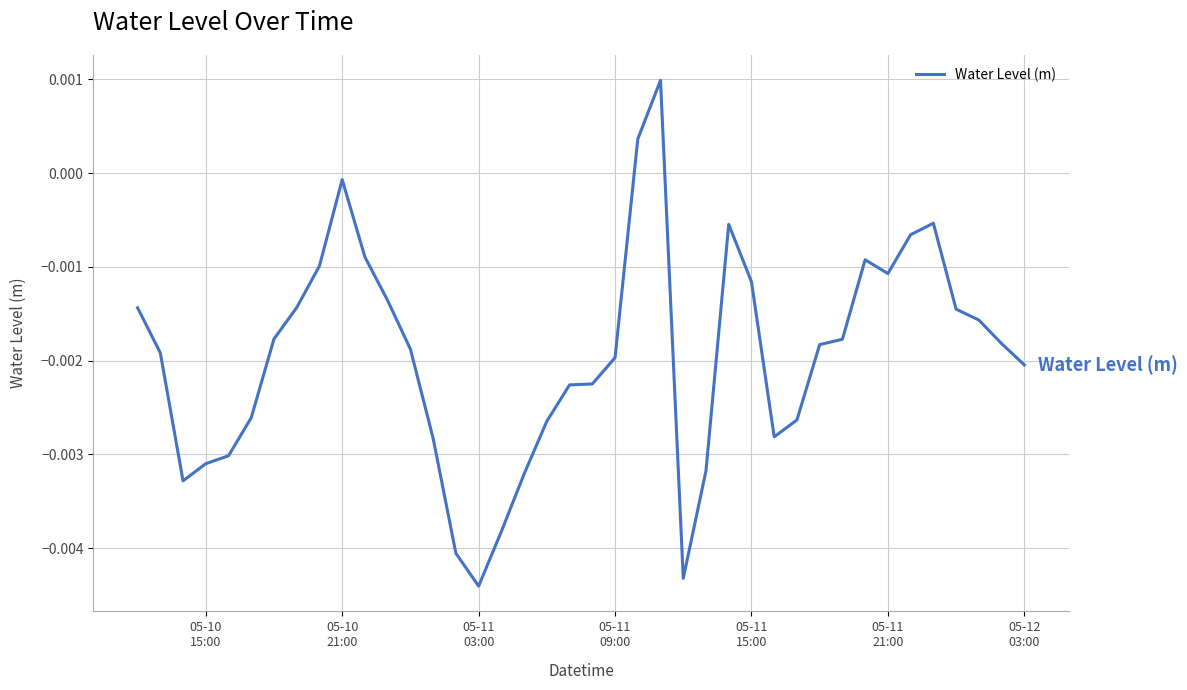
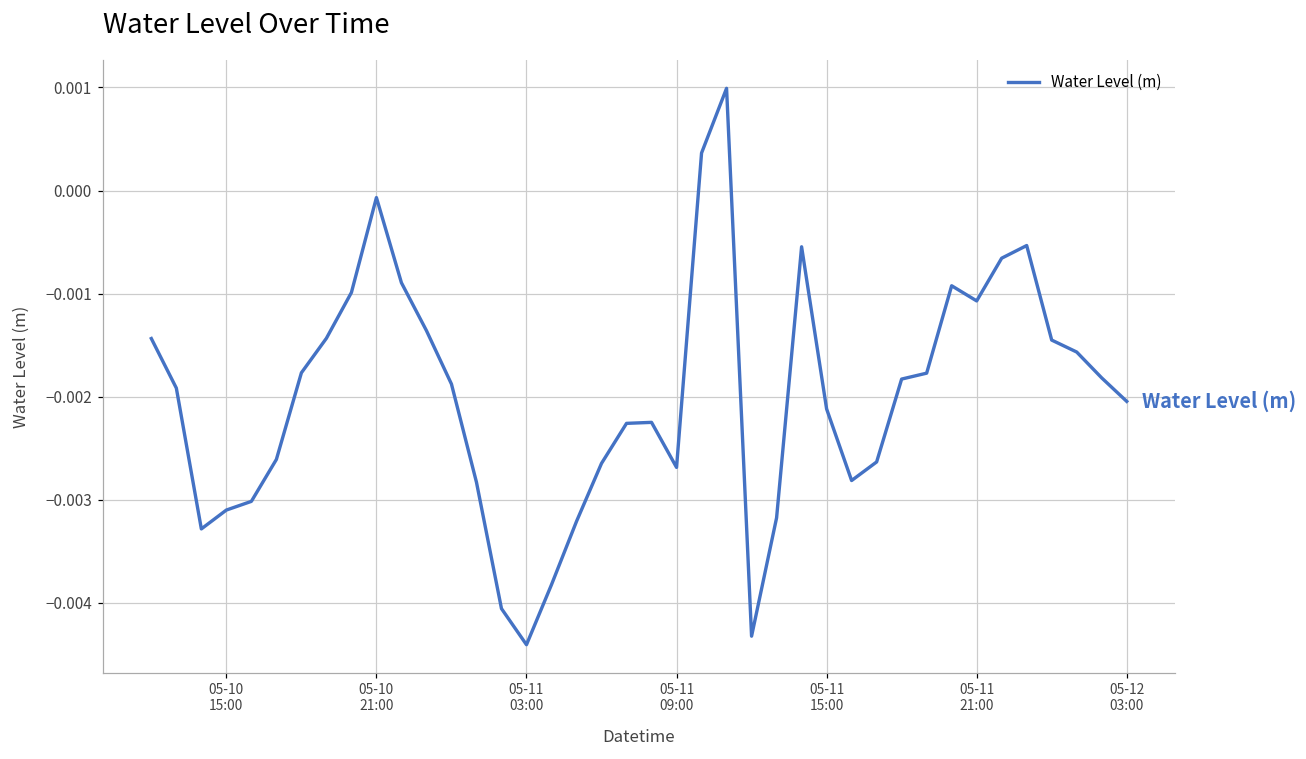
  {
    "05-10 15:00": -0.0031,
    "05-10 21:00": -0.0001,
    "05-11 03:00": -0.0044,
-   "05-11 09:00": -0.0020,
-   "05-11 15:00": -0.0012,
+   "05-11 09:00": -0.0027,
+   "05-11 15:00": -0.0021,
    "05-11 21:00": -0.0011,
    "05-12 03:00": -0.0020
  }
